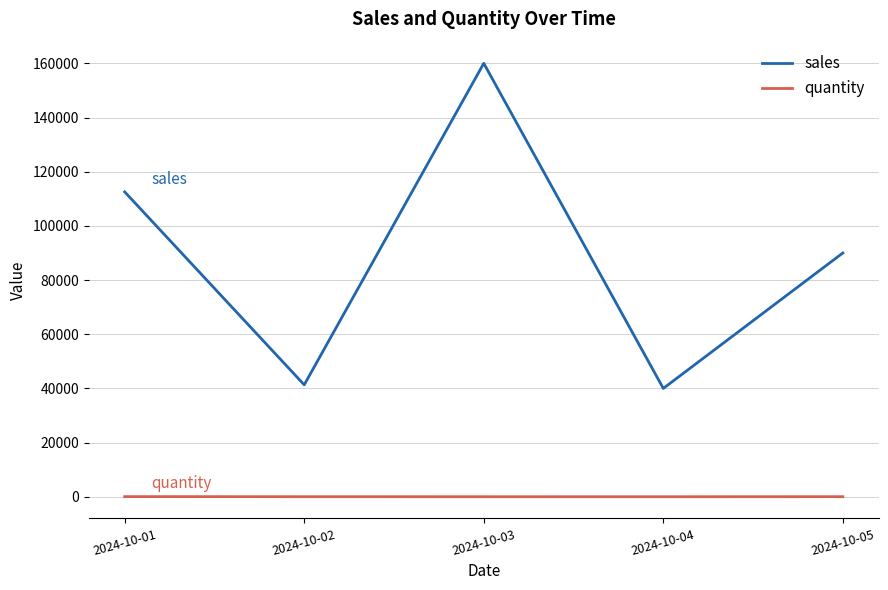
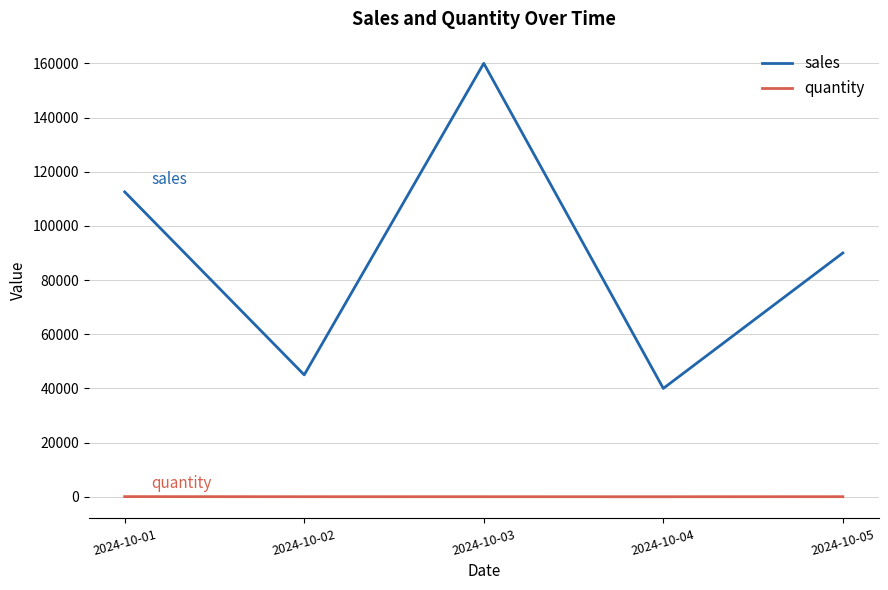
  {
    "sales": {
      "2024-10-01": 113000,
-     "2024-10-02": 41000,
+     "2024-10-02": 45000,
      "2024-10-03": 160000,
      "2024-10-04": 40000,
      "2024-10-05": 90000
    },
    "quantity": {
      "2024-10-01": 0,
      "2024-10-02": 0,
      "2024-10-03": 0,
      "2024-10-04": 0,
      "2024-10-05": 0
    }
  }
